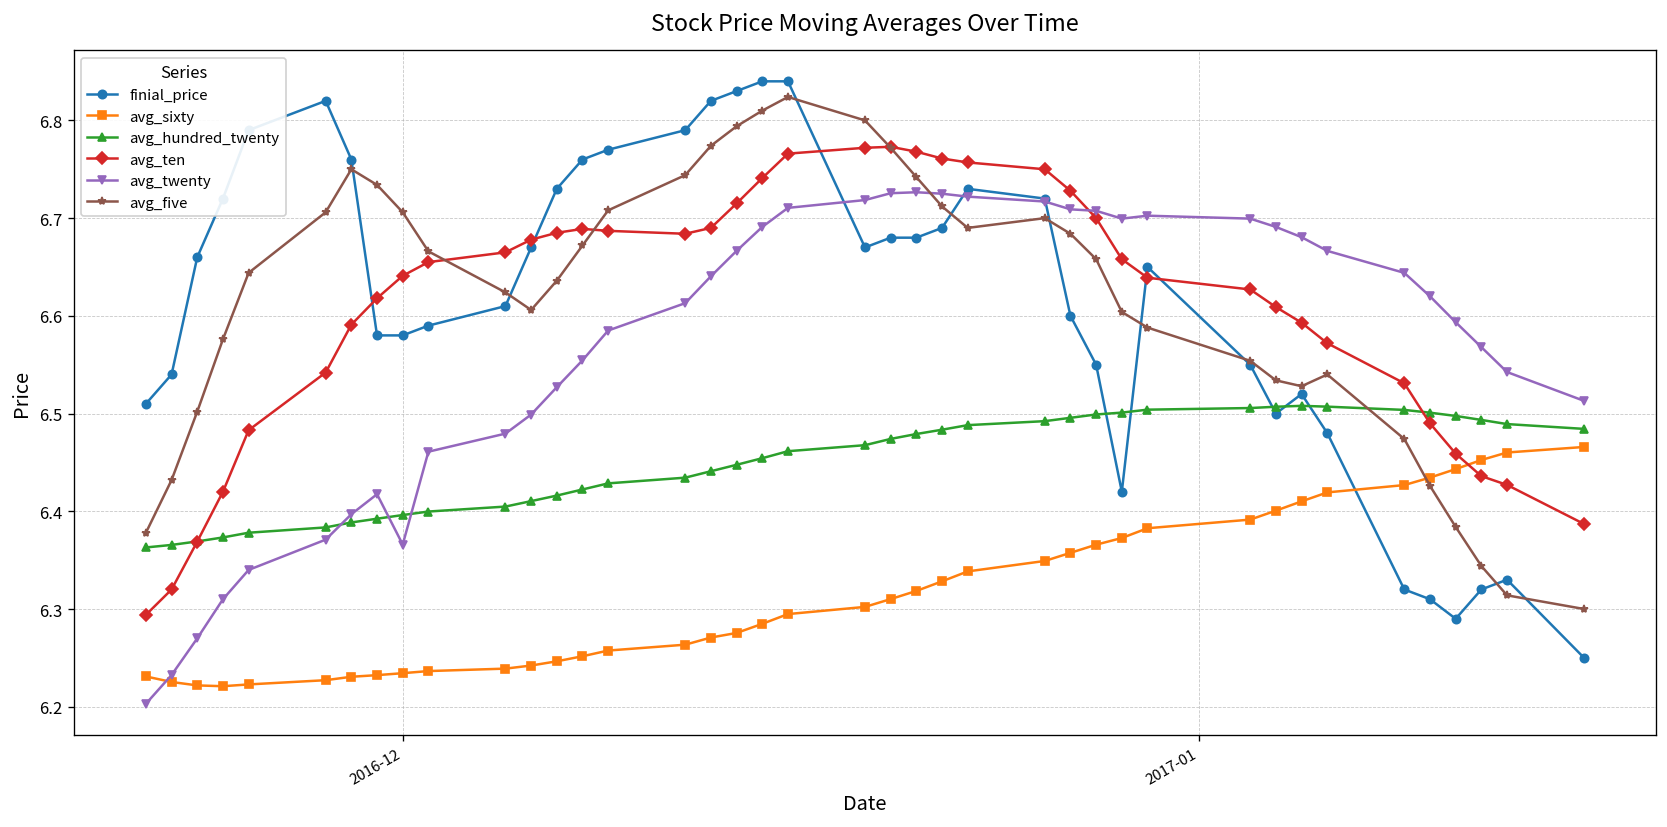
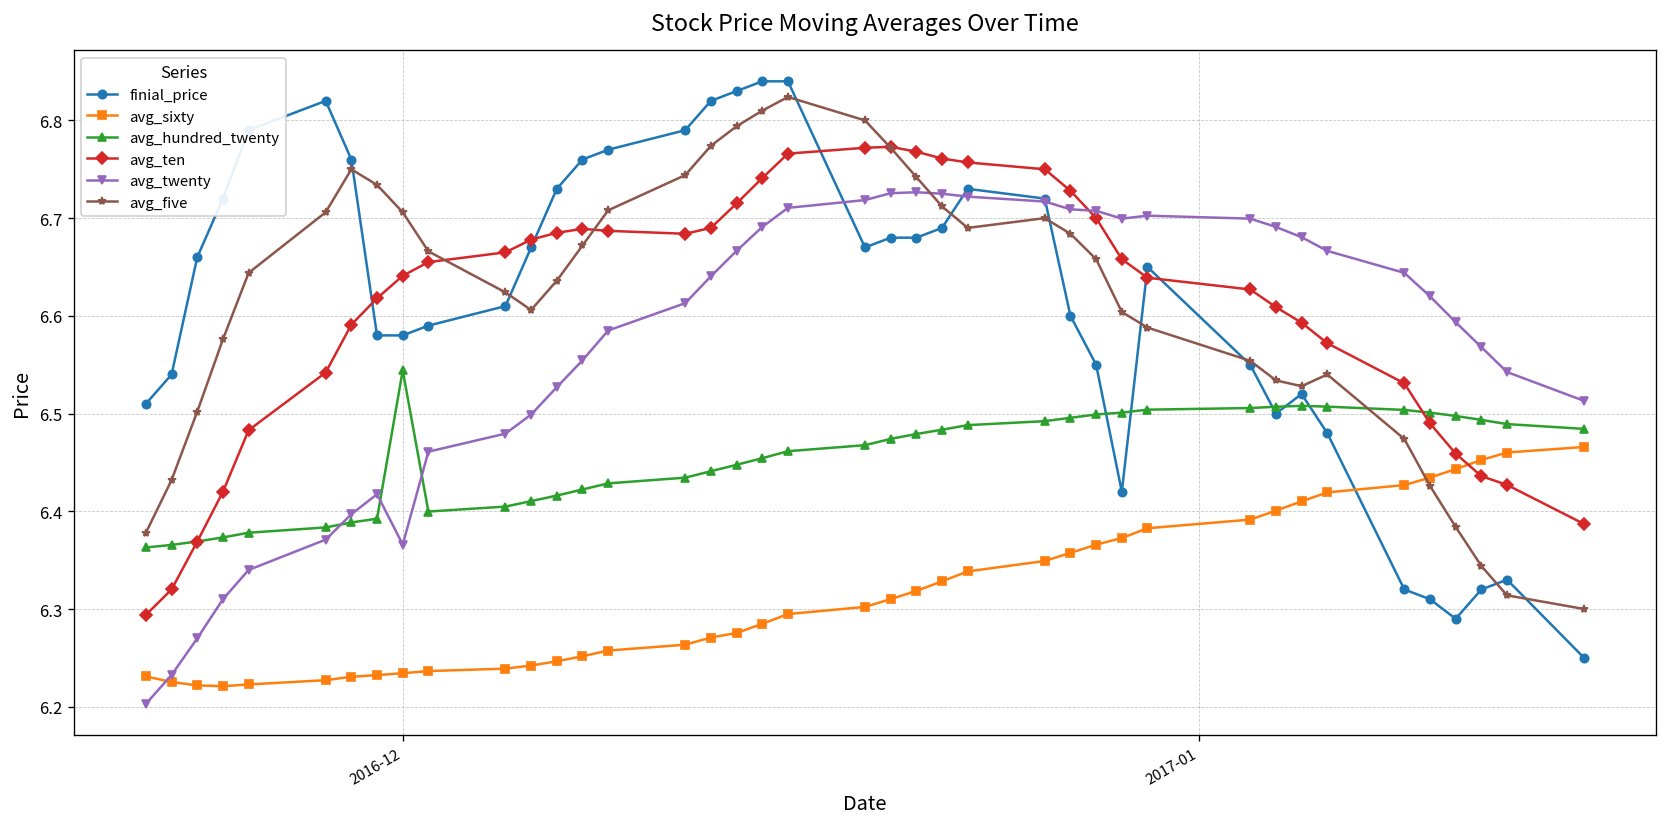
  {
    "finial_price": {
      "2016-12": 6.58
    },
    "avg_sixty": {
      "2016-12": 6.23
    },
    "avg_hundred_twenty": {
-     "2016-12": 6.40
+     "2016-12": 6.54
    },
    "avg_ten": {
      "2016-12": 6.64
    },
    "avg_twenty": {
      "2016-12": 6.37
    },
    "avg_five": {
      "2016-12": 6.71
    }
  }
